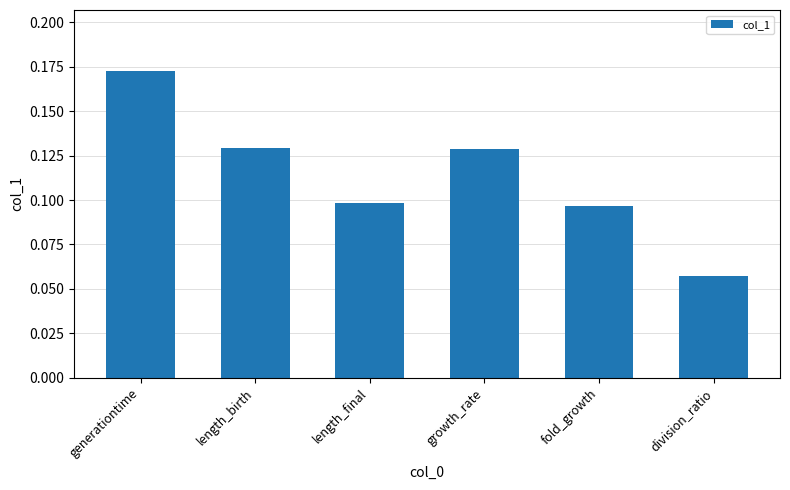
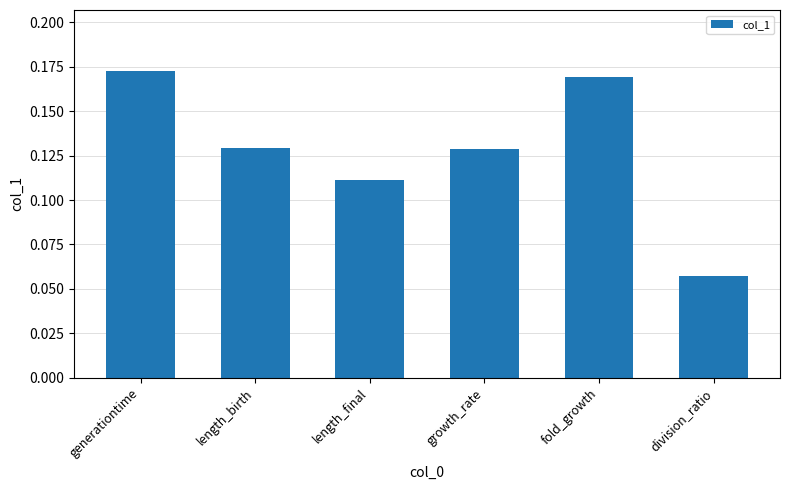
  {
    "generationtime": 0.172,
    "length_birth": 0.129,
-   "length_final": 0.098,
+   "length_final": 0.111,
    "growth_rate": 0.129,
-   "fold_growth": 0.096,
+   "fold_growth": 0.169,
    "division_ratio": 0.057
  }
